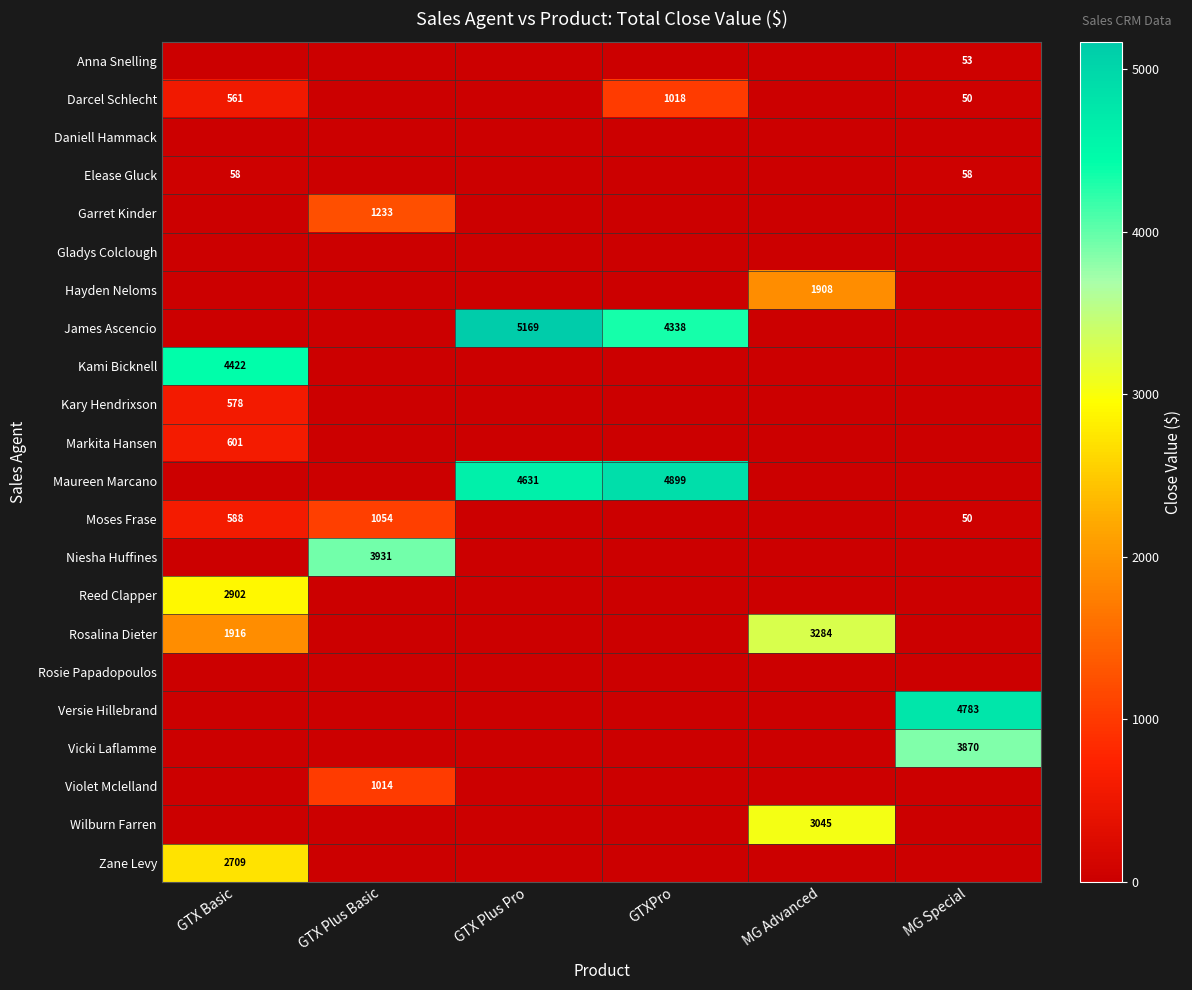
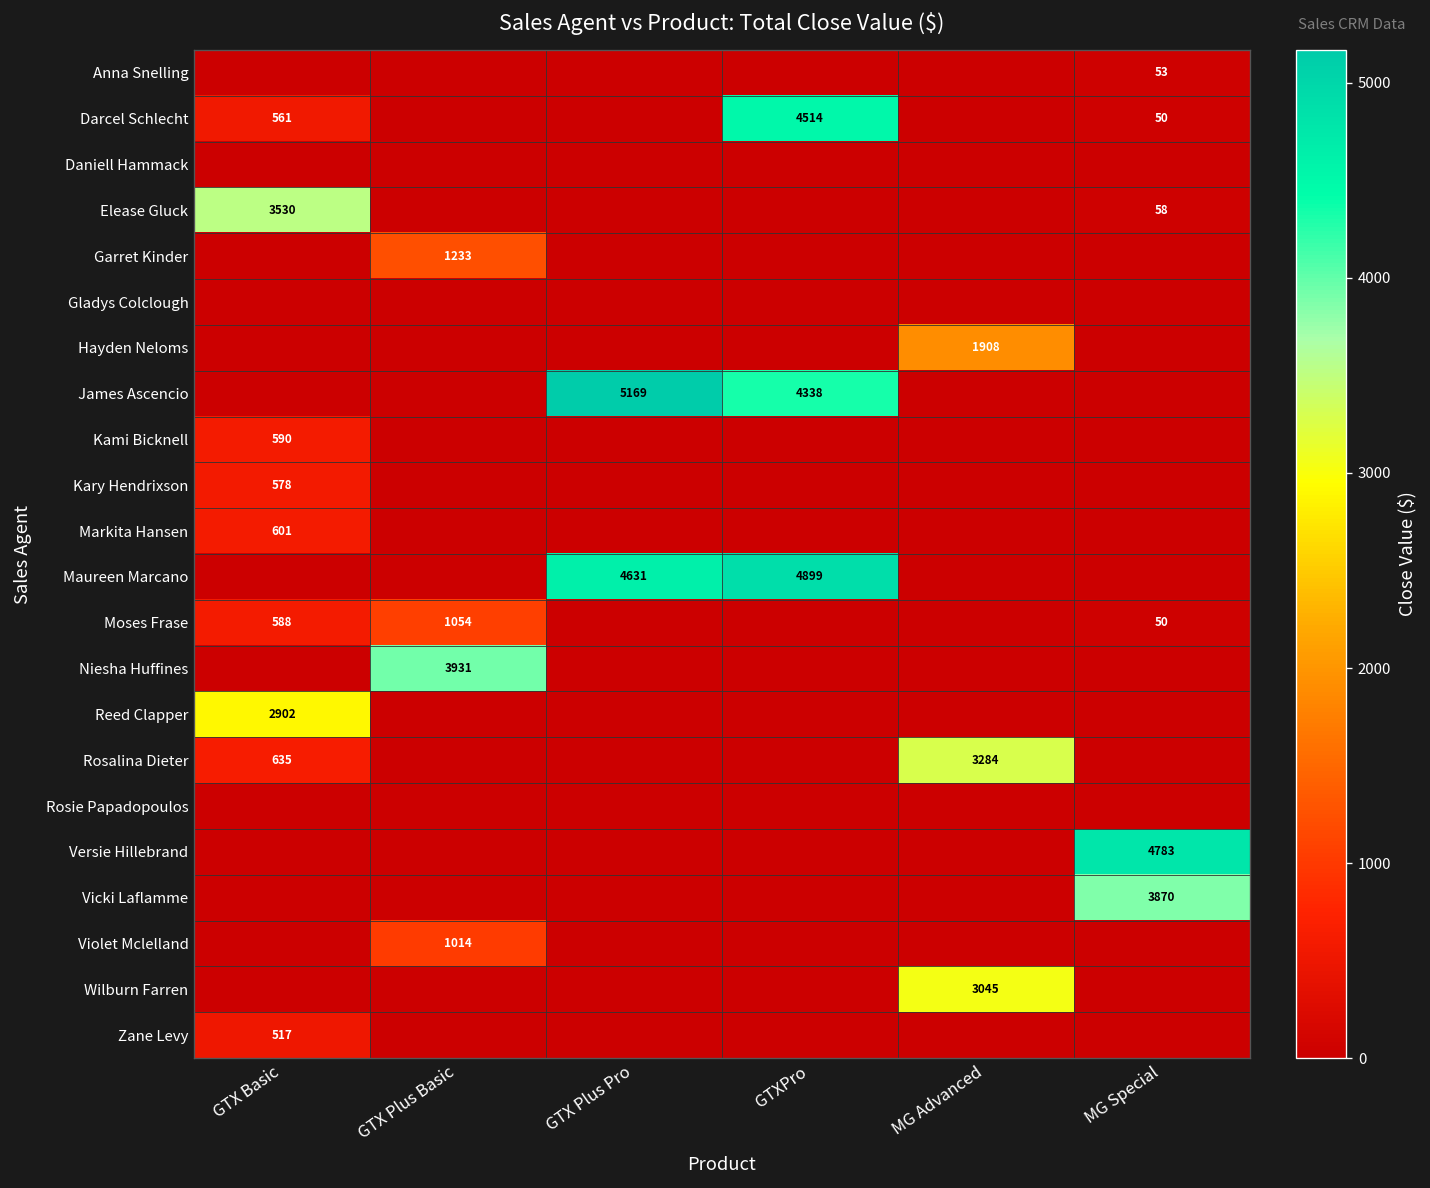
  {
    "Anna Snelling": {
      "MG Special": 53
    },
    "Darcel Schlecht": {
      "GTX Basic": 561,
-     "GTXPro": 1018,
+     "GTXPro": 4514,
      "MG Special": 50
    },
    "Elease Gluck": {
-     "GTX Basic": 58,
+     "GTX Basic": 3530,
      "MG Special": 58
    },
    "Garret Kinder": {
      "GTX Plus Basic": 1233
    },
    "Hayden Neloms": {
      "MG Advanced": 1908
    },
    "James Ascencio": {
      "GTX Plus Pro": 5169,
      "GTXPro": 4338
    },
    "Kami Bicknell": {
-     "GTX Basic": 4422
+     "GTX Basic": 590
    },
    "Kary Hendrixson": {
      "GTX Basic": 578
    },
    "Markita Hansen": {
      "GTX Basic": 601
    },
    "Maureen Marcano": {
      "GTX Plus Pro": 4631,
      "GTXPro": 4899
    },
    "Moses Frase": {
      "GTX Basic": 588,
      "GTX Plus Basic": 1054,
      "MG Special": 50
    },
    "Niesha Huffines": {
      "GTX Plus Basic": 3931
    },
    "Reed Clapper": {
      "GTX Basic": 2902
    },
    "Rosalina Dieter": {
-     "GTX Basic": 1916,
+     "GTX Basic": 635,
      "MG Advanced": 3284
    },
    "Versie Hillebrand": {
      "MG Special": 4783
    },
    "Vicki Laflamme": {
      "MG Special": 3870
    },
    "Violet Mclelland": {
      "GTX Plus Basic": 1014
    },
    "Wilburn Farren": {
      "MG Advanced": 3045
    },
    "Zane Levy": {
-     "GTX Basic": 2709
+     "GTX Basic": 517
    }
  }
